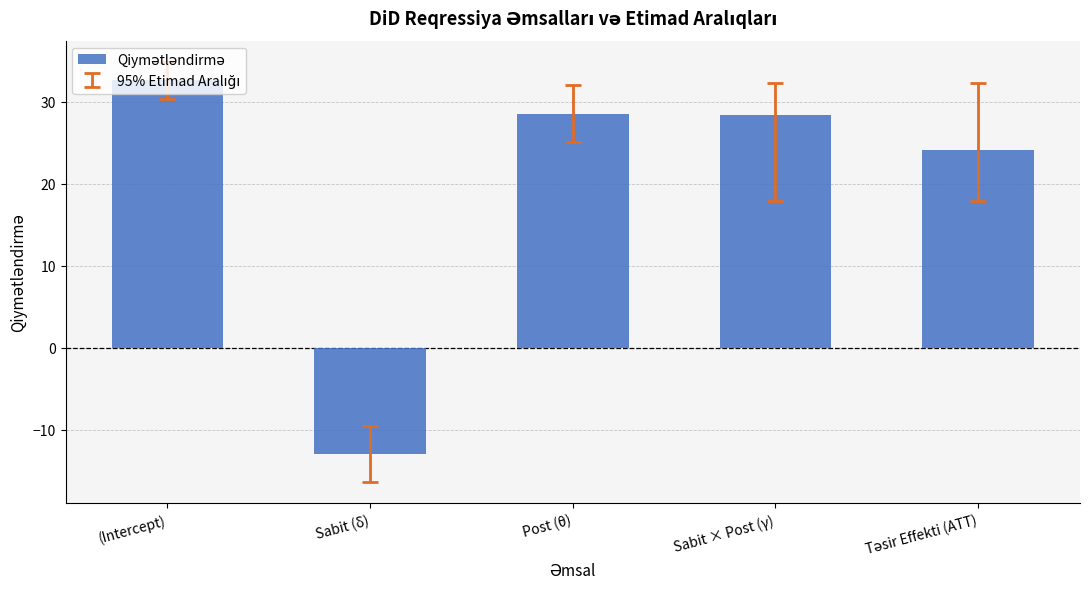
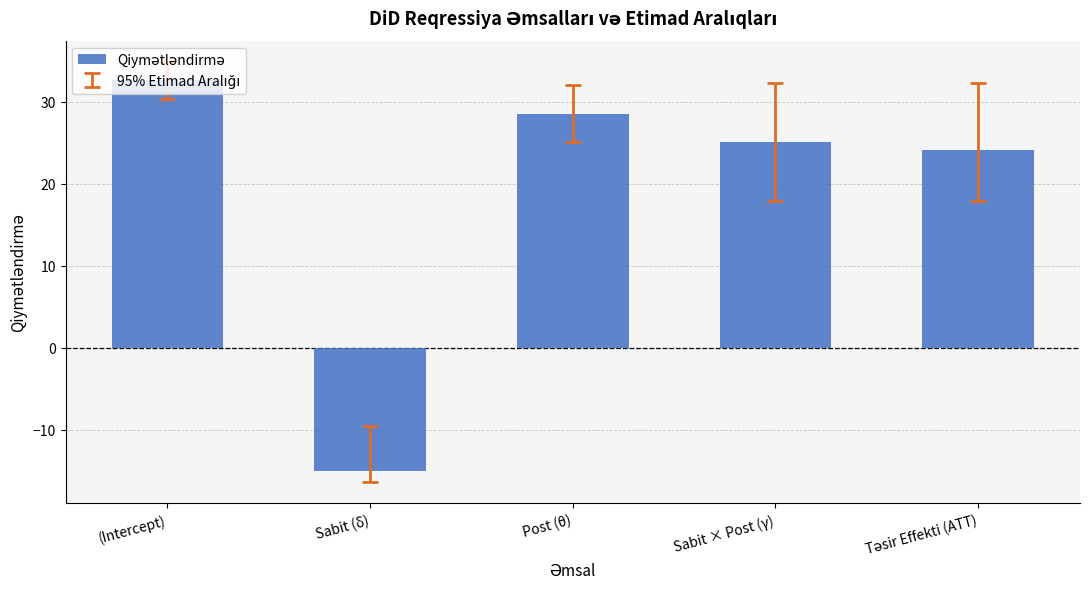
  {
    "Qiymətləndirmə": {
-     "Sabit (δ)": -13,
+     "Sabit (δ)": -15,
      "Post (θ)": 29,
-     "Sabit × Post (γ)": 28,
+     "Sabit × Post (γ)": 25,
      "Təsir Effekti (ATT)": 24
    }
  }
